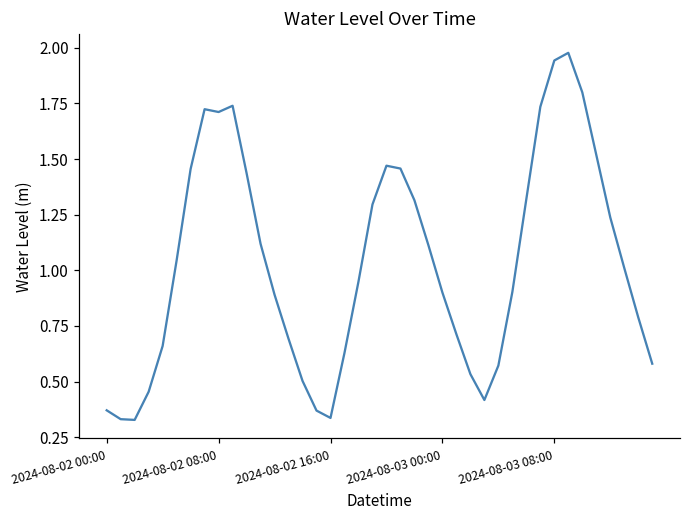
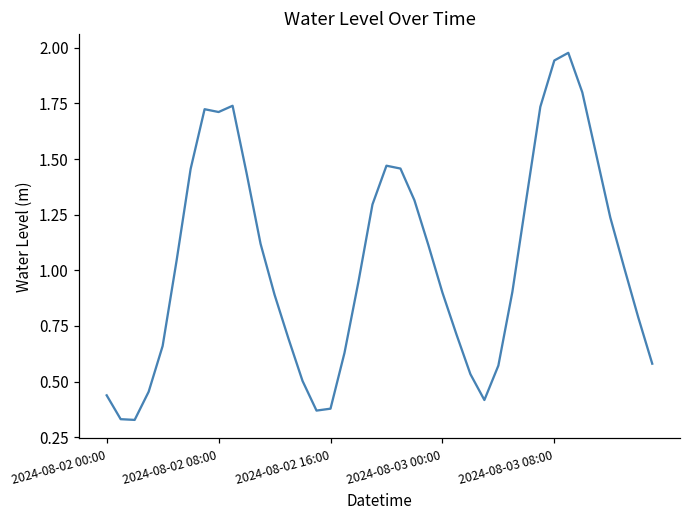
  {
-   "2024-08-02 00:00": 0.37,
+   "2024-08-02 00:00": 0.44,
    "2024-08-02 08:00": 1.71,
-   "2024-08-02 16:00": 0.34,
+   "2024-08-02 16:00": 0.38,
    "2024-08-03 00:00": 0.90,
    "2024-08-03 08:00": 1.94
  }
